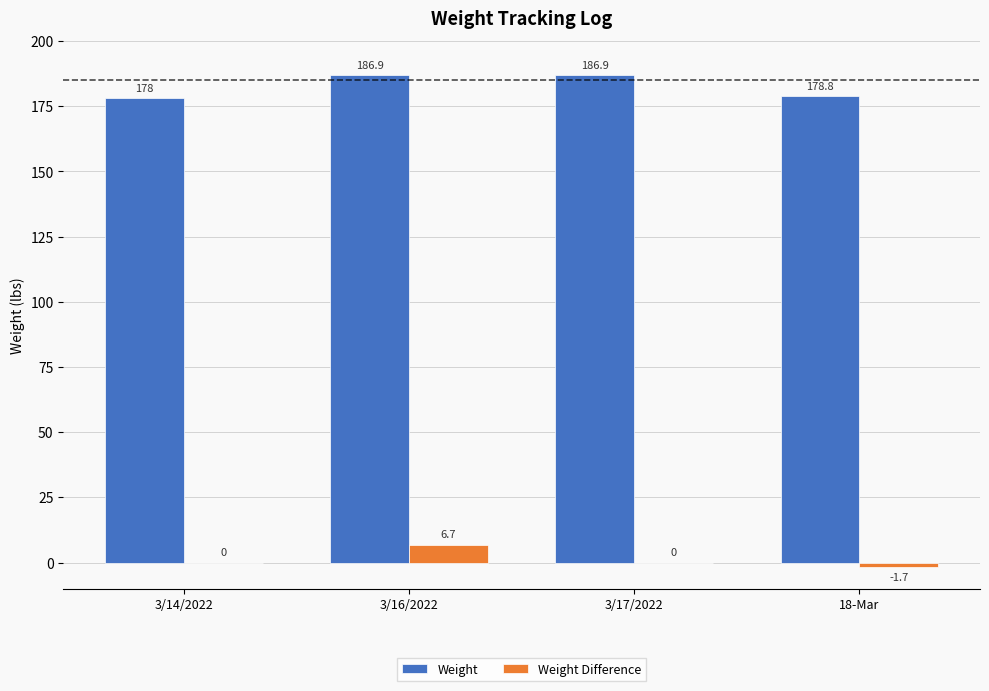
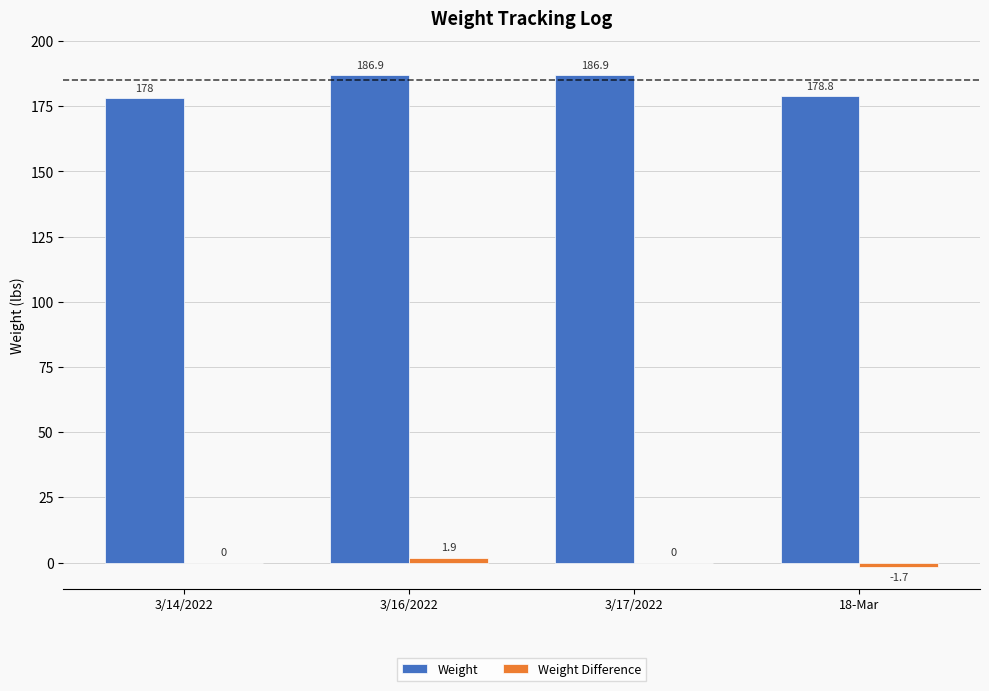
  {
    "Weight": {
      "3/14/2022": 178,
      "3/16/2022": 186.9,
      "3/17/2022": 186.9,
      "18-Mar": 178.8
    },
    "Weight Difference": {
      "3/14/2022": 0,
-     "3/16/2022": 6.7,
+     "3/16/2022": 1.9,
      "3/17/2022": 0,
      "18-Mar": -1.7
    }
  }
